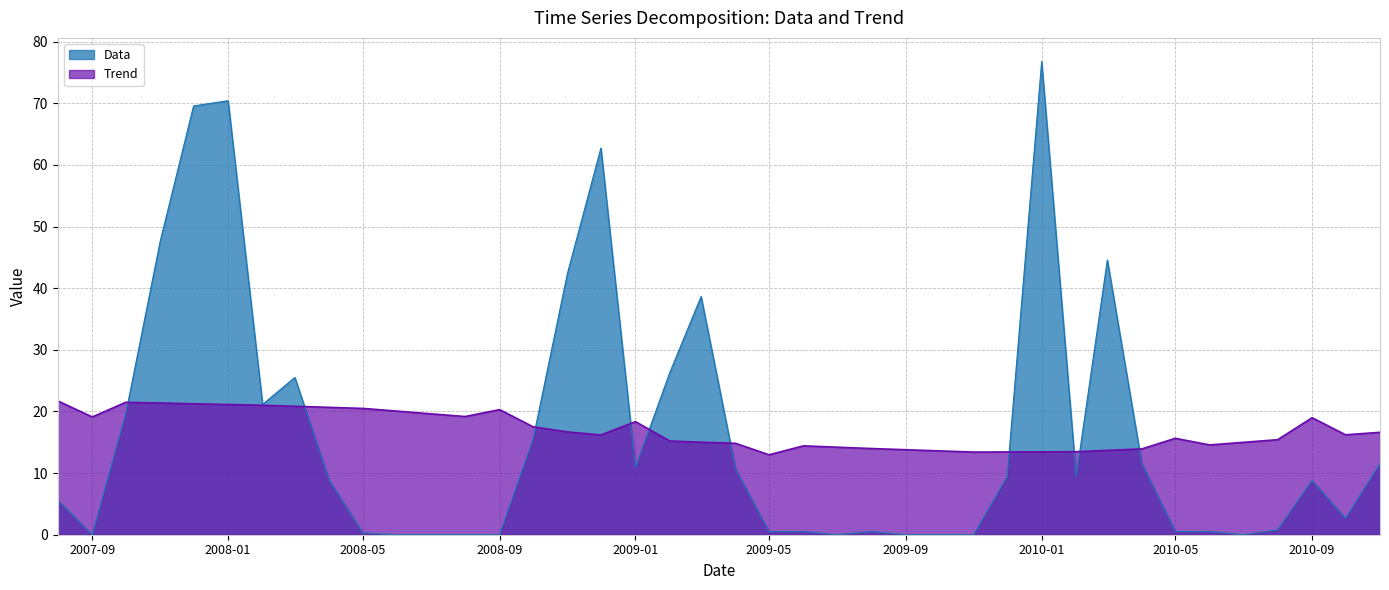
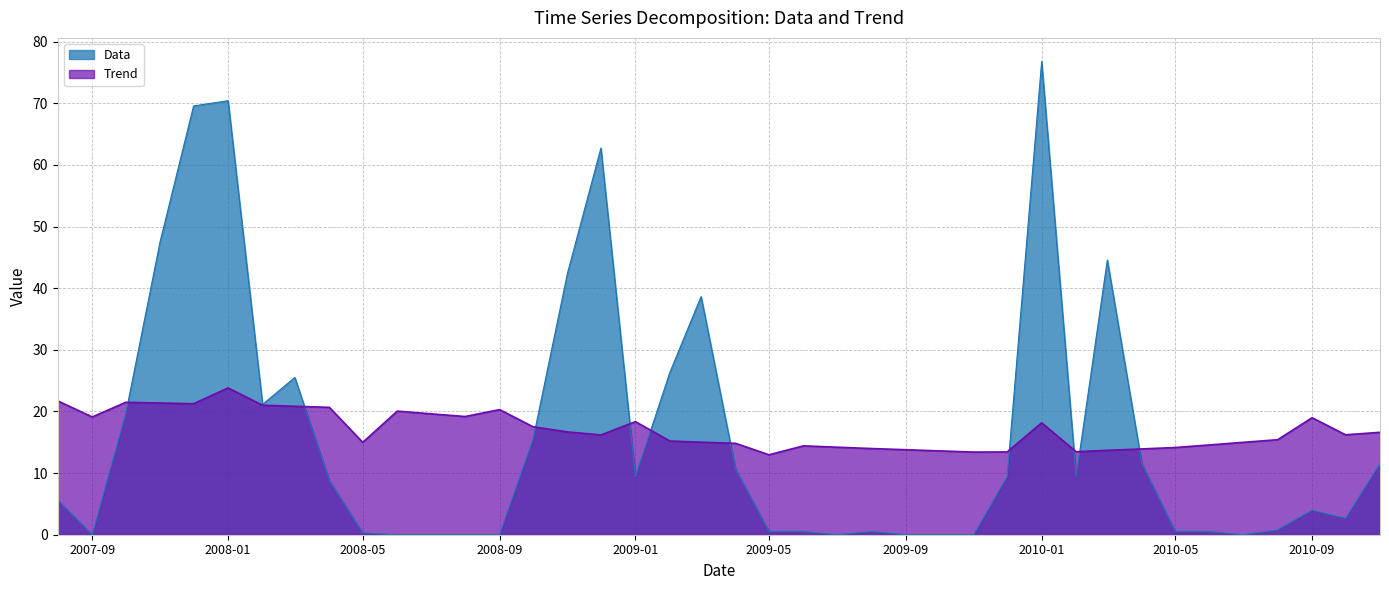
  {
    "Data": {
      "2007-09": 0,
      "2008-01": 70,
      "2008-05": 0,
      "2008-09": 0,
-     "2009-01": 11,
+     "2009-01": 9,
      "2009-05": 1,
      "2009-09": 0,
      "2010-01": 77,
      "2010-05": 1,
-     "2010-09": 9
+     "2010-09": 4
    },
    "Trend": {
      "2007-09": 19,
-     "2008-01": 21,
-     "2008-05": 20,
+     "2008-01": 24,
+     "2008-05": 15,
      "2008-09": 20,
      "2009-01": 18,
      "2009-05": 13,
      "2009-09": 14,
-     "2010-01": 13,
-     "2010-05": 16,
+     "2010-01": 18,
+     "2010-05": 14,
      "2010-09": 19
    }
  }
